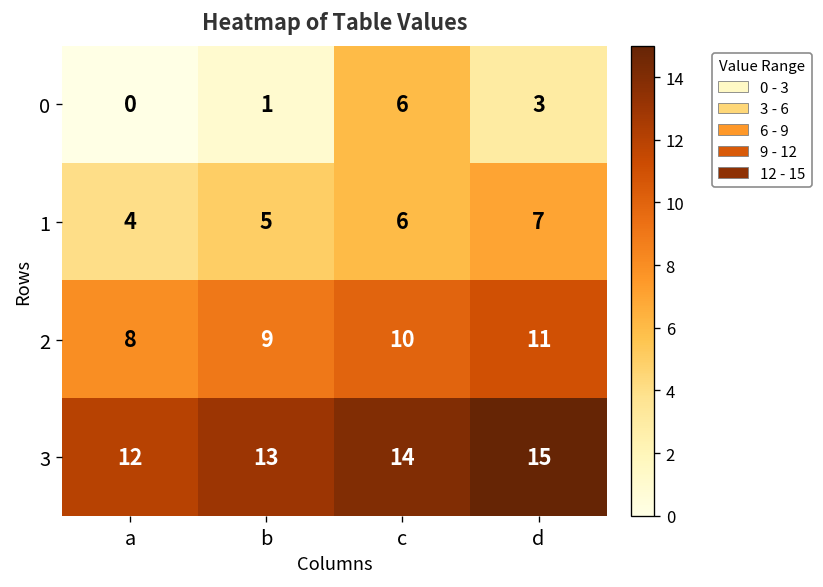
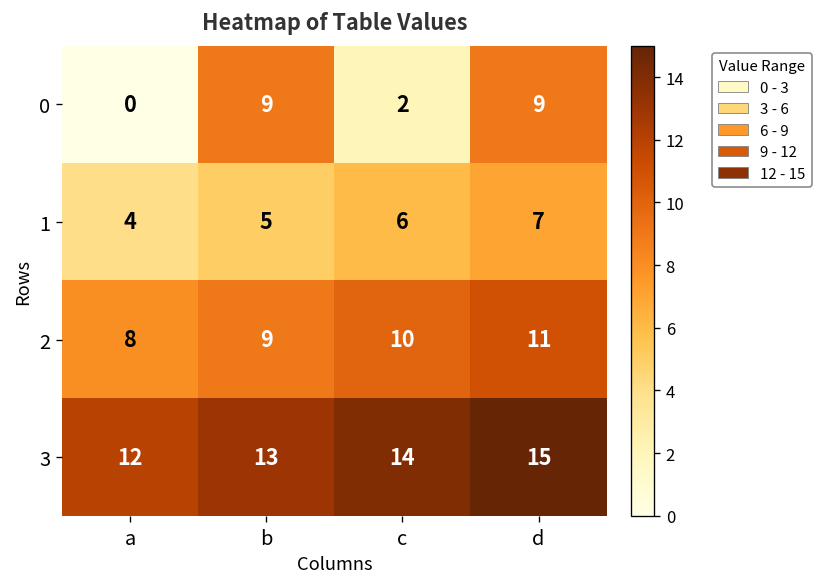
  {
    "0": {
      "a": 0,
-     "b": 1,
-     "c": 6,
-     "d": 3
+     "b": 9,
+     "c": 2,
+     "d": 9
    },
    "1": {
      "a": 4,
      "b": 5,
      "c": 6,
      "d": 7
    },
    "2": {
      "a": 8,
      "b": 9,
      "c": 10,
      "d": 11
    },
    "3": {
      "a": 12,
      "b": 13,
      "c": 14,
      "d": 15
    }
  }
